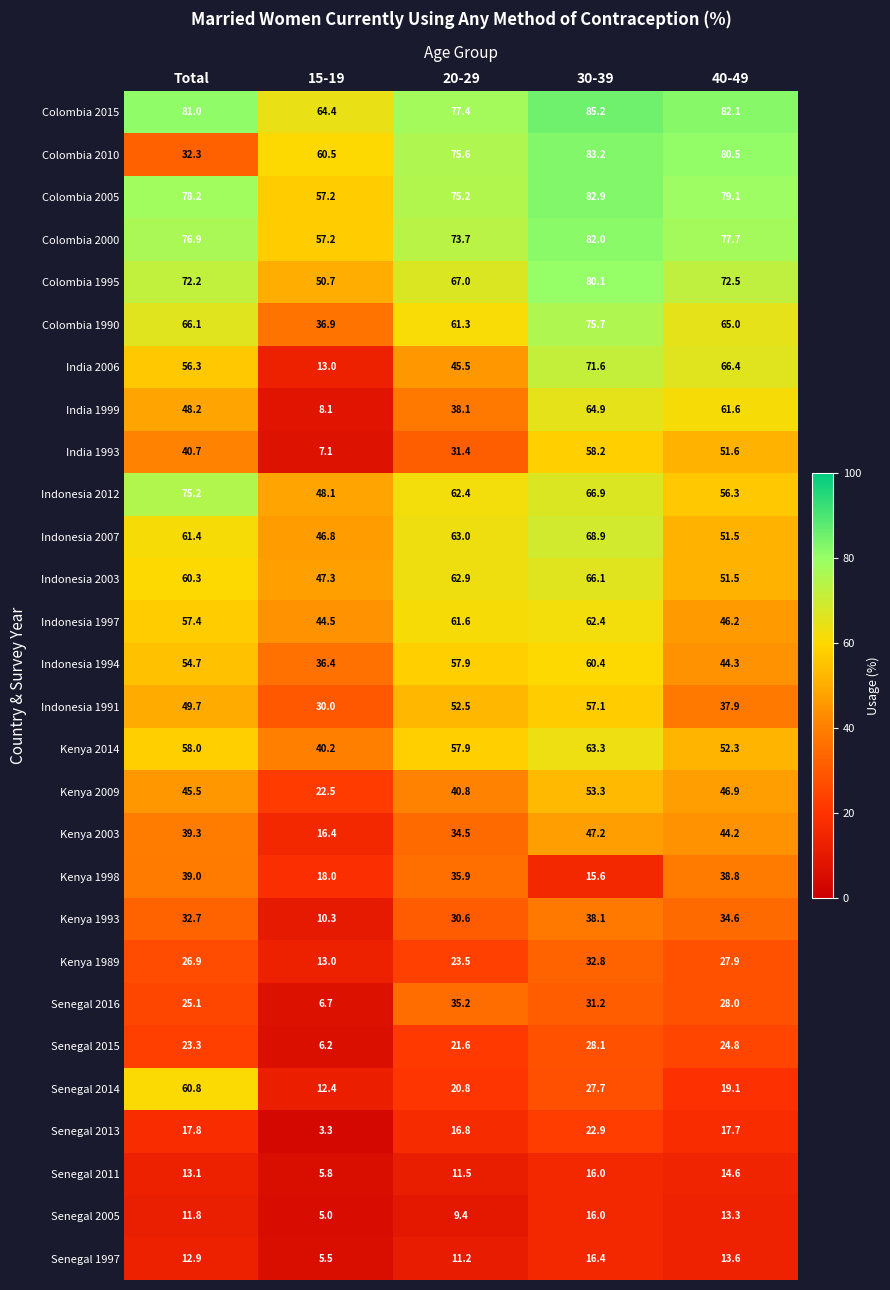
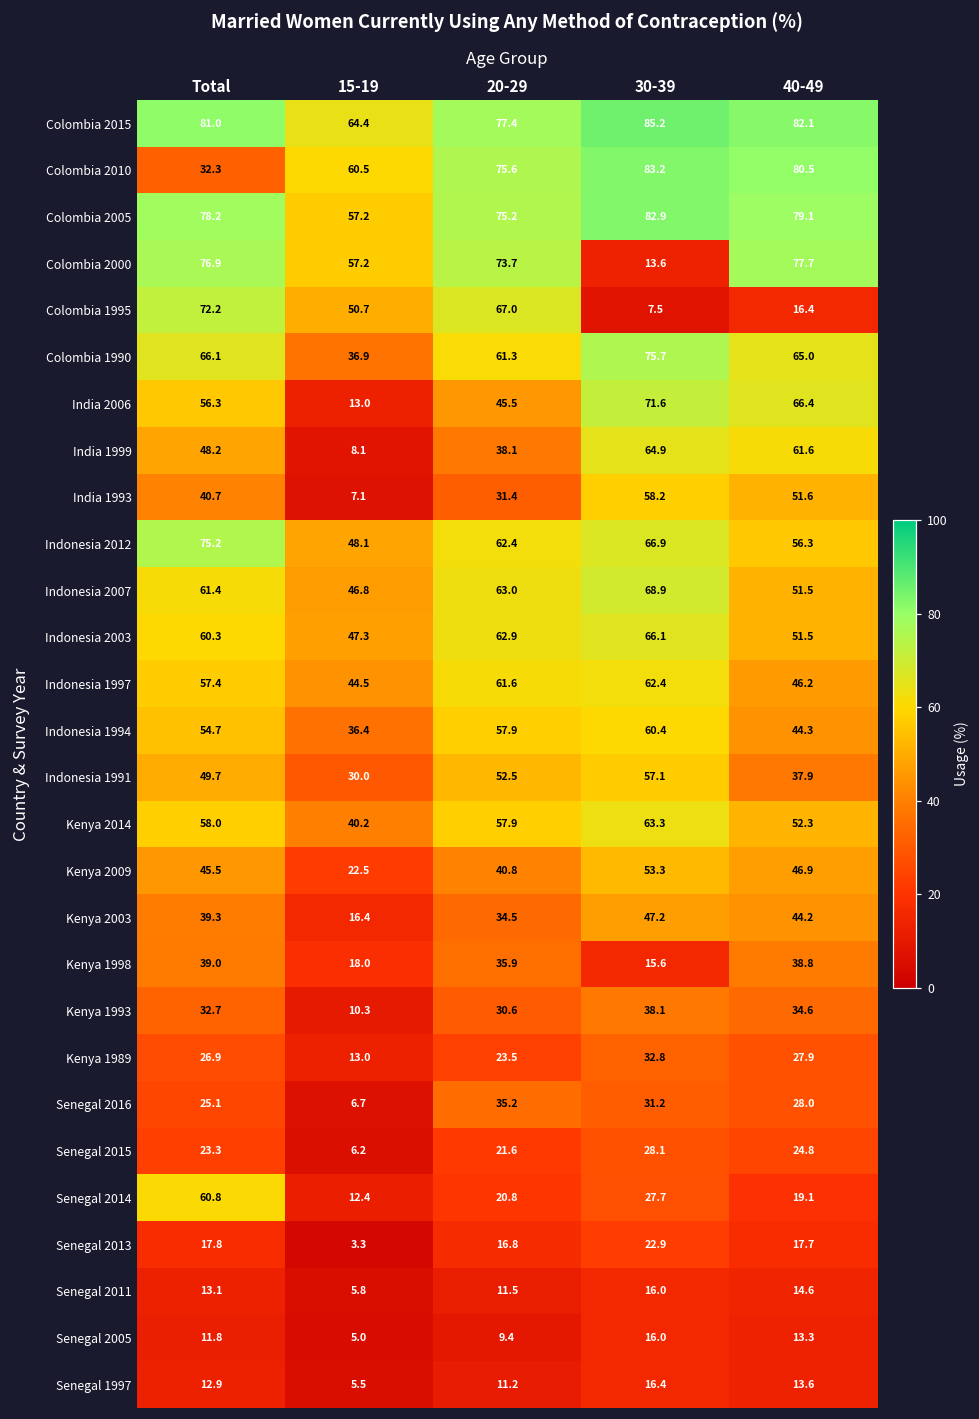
  {
    "Colombia 2015": {
      "Total": 81.0,
      "15-19": 64.4,
      "20-29": 77.4,
      "30-39": 85.2,
      "40-49": 82.1
    },
    "Colombia 2010": {
      "Total": 32.3,
      "15-19": 60.5,
      "20-29": 75.6,
      "30-39": 83.2,
      "40-49": 80.5
    },
    "Colombia 2005": {
      "Total": 78.2,
      "15-19": 57.2,
      "20-29": 75.2,
      "30-39": 82.9,
      "40-49": 79.1
    },
    "Colombia 2000": {
      "Total": 76.9,
      "15-19": 57.2,
      "20-29": 73.7,
-     "30-39": 82.0,
+     "30-39": 13.6,
      "40-49": 77.7
    },
    "Colombia 1995": {
      "Total": 72.2,
      "15-19": 50.7,
      "20-29": 67.0,
-     "30-39": 80.1,
-     "40-49": 72.5
+     "30-39": 7.5,
+     "40-49": 16.4
    },
    "Colombia 1990": {
      "Total": 66.1,
      "15-19": 36.9,
      "20-29": 61.3,
      "30-39": 75.7,
      "40-49": 65.0
    },
    "India 2006": {
      "Total": 56.3,
      "15-19": 13.0,
      "20-29": 45.5,
      "30-39": 71.6,
      "40-49": 66.4
    },
    "India 1999": {
      "Total": 48.2,
      "15-19": 8.1,
      "20-29": 38.1,
      "30-39": 64.9,
      "40-49": 61.6
    },
    "India 1993": {
      "Total": 40.7,
      "15-19": 7.1,
      "20-29": 31.4,
      "30-39": 58.2,
      "40-49": 51.6
    },
    "Indonesia 2012": {
      "Total": 75.2,
      "15-19": 48.1,
      "20-29": 62.4,
      "30-39": 66.9,
      "40-49": 56.3
    },
    "Indonesia 2007": {
      "Total": 61.4,
      "15-19": 46.8,
      "20-29": 63.0,
      "30-39": 68.9,
      "40-49": 51.5
    },
    "Indonesia 2003": {
      "Total": 60.3,
      "15-19": 47.3,
      "20-29": 62.9,
      "30-39": 66.1,
      "40-49": 51.5
    },
    "Indonesia 1997": {
      "Total": 57.4,
      "15-19": 44.5,
      "20-29": 61.6,
      "30-39": 62.4,
      "40-49": 46.2
    },
    "Indonesia 1994": {
      "Total": 54.7,
      "15-19": 36.4,
      "20-29": 57.9,
      "30-39": 60.4,
      "40-49": 44.3
    },
    "Indonesia 1991": {
      "Total": 49.7,
      "15-19": 30.0,
      "20-29": 52.5,
      "30-39": 57.1,
      "40-49": 37.9
    },
    "Kenya 2014": {
      "Total": 58.0,
      "15-19": 40.2,
      "20-29": 57.9,
      "30-39": 63.3,
      "40-49": 52.3
    },
    "Kenya 2009": {
      "Total": 45.5,
      "15-19": 22.5,
      "20-29": 40.8,
      "30-39": 53.3,
      "40-49": 46.9
    },
    "Kenya 2003": {
      "Total": 39.3,
      "15-19": 16.4,
      "20-29": 34.5,
      "30-39": 47.2,
      "40-49": 44.2
    },
    "Kenya 1998": {
      "Total": 39.0,
      "15-19": 18.0,
      "20-29": 35.9,
      "30-39": 15.6,
      "40-49": 38.8
    },
    "Kenya 1993": {
      "Total": 32.7,
      "15-19": 10.3,
      "20-29": 30.6,
      "30-39": 38.1,
      "40-49": 34.6
    },
    "Kenya 1989": {
      "Total": 26.9,
      "15-19": 13.0,
      "20-29": 23.5,
      "30-39": 32.8,
      "40-49": 27.9
    },
    "Senegal 2016": {
      "Total": 25.1,
      "15-19": 6.7,
      "20-29": 35.2,
      "30-39": 31.2,
      "40-49": 28.0
    },
    "Senegal 2015": {
      "Total": 23.3,
      "15-19": 6.2,
      "20-29": 21.6,
      "30-39": 28.1,
      "40-49": 24.8
    },
    "Senegal 2014": {
      "Total": 60.8,
      "15-19": 12.4,
      "20-29": 20.8,
      "30-39": 27.7,
      "40-49": 19.1
    },
    "Senegal 2013": {
      "Total": 17.8,
      "15-19": 3.3,
      "20-29": 16.8,
      "30-39": 22.9,
      "40-49": 17.7
    },
    "Senegal 2011": {
      "Total": 13.1,
      "15-19": 5.8,
      "20-29": 11.5,
      "30-39": 16.0,
      "40-49": 14.6
    },
    "Senegal 2005": {
      "Total": 11.8,
      "15-19": 5.0,
      "20-29": 9.4,
      "30-39": 16.0,
      "40-49": 13.3
    },
    "Senegal 1997": {
      "Total": 12.9,
      "15-19": 5.5,
      "20-29": 11.2,
      "30-39": 16.4,
      "40-49": 13.6
    }
  }
